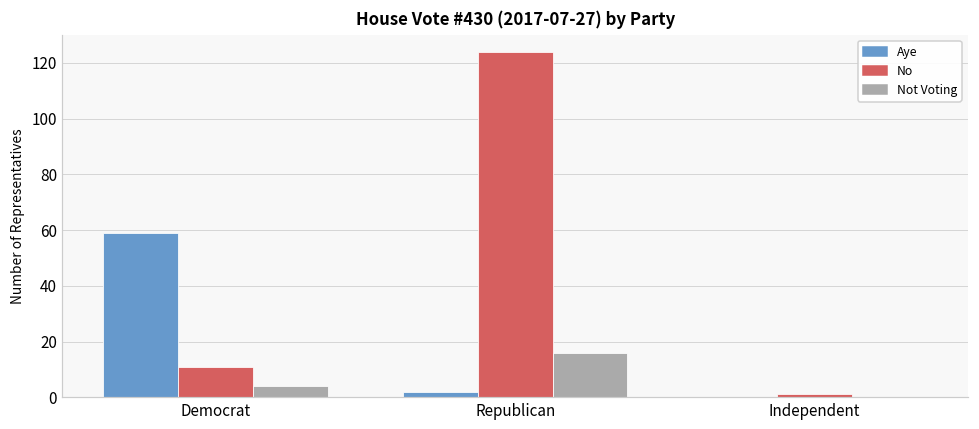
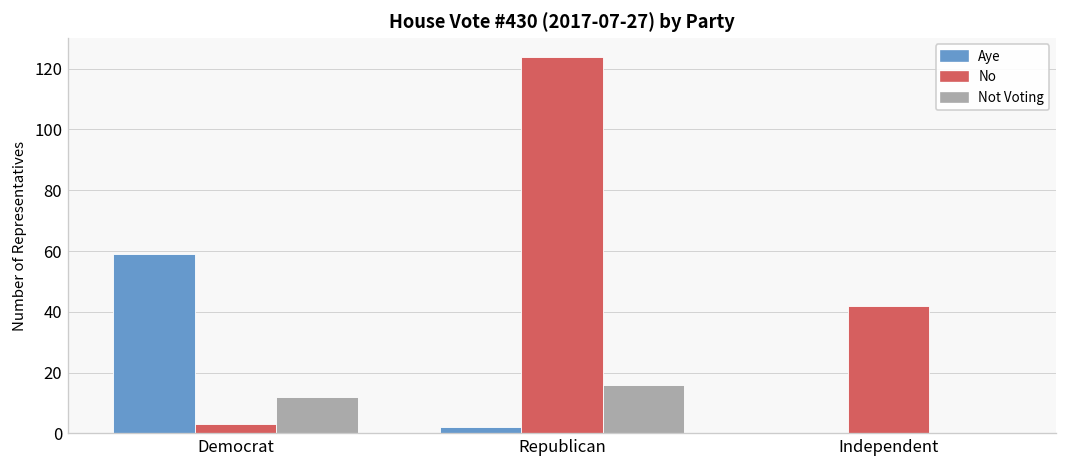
  {
    "Aye": {
      "Democrat": 59,
      "Republican": 2,
      "Independent": 0
    },
    "No": {
-     "Democrat": 11,
+     "Democrat": 3,
      "Republican": 124,
-     "Independent": 1
+     "Independent": 42
    },
    "Not Voting": {
-     "Democrat": 4,
+     "Democrat": 12,
      "Republican": 16,
      "Independent": 0
    }
  }
